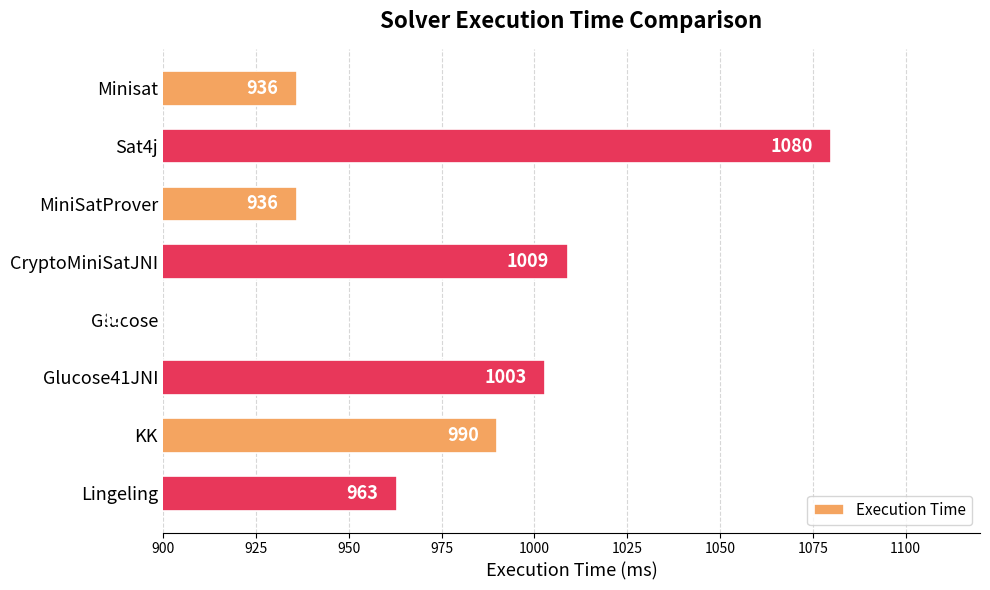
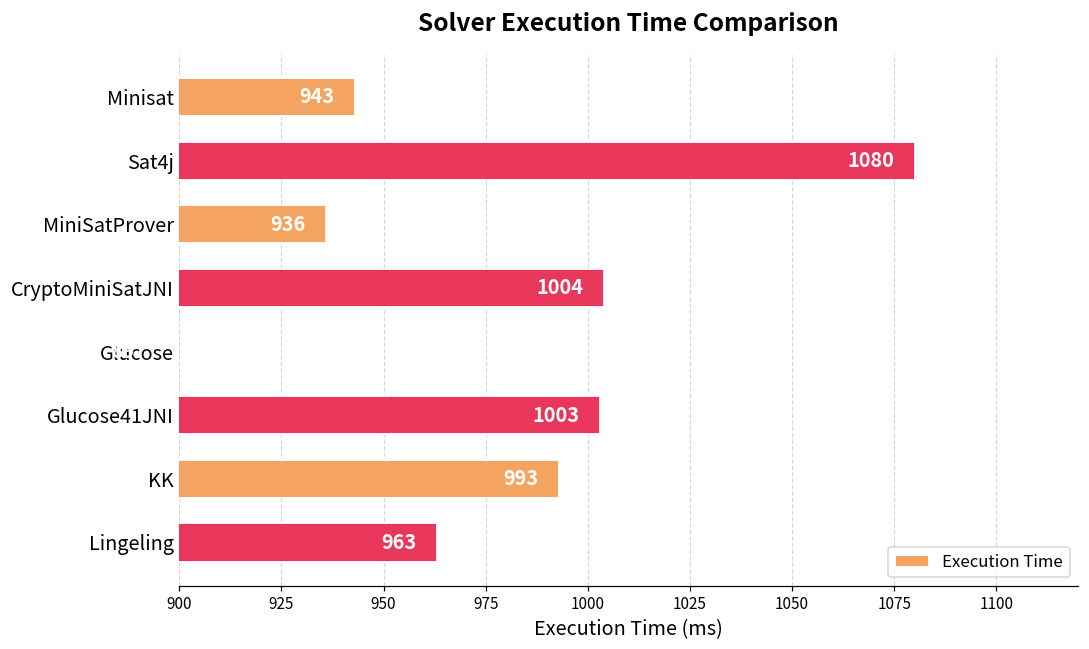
  {
-   "Minisat": 936,
+   "Minisat": 943,
    "Sat4j": 1080,
    "MiniSatProver": 936,
-   "CryptoMiniSatJNI": 1009,
+   "CryptoMiniSatJNI": 1004,
    "Glucose41JNI": 1003,
-   "KK": 990,
+   "KK": 993,
    "Lingeling": 963
  }
